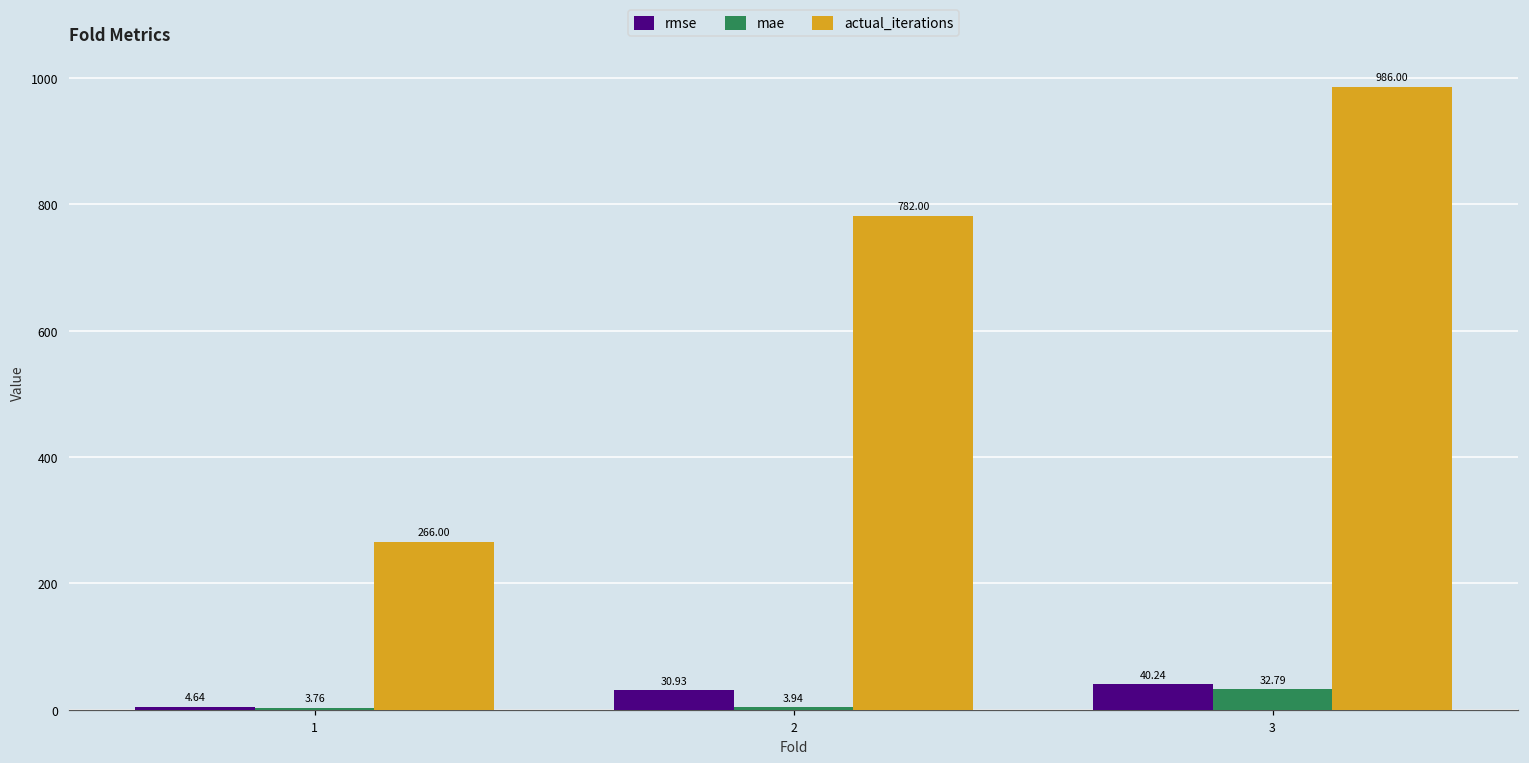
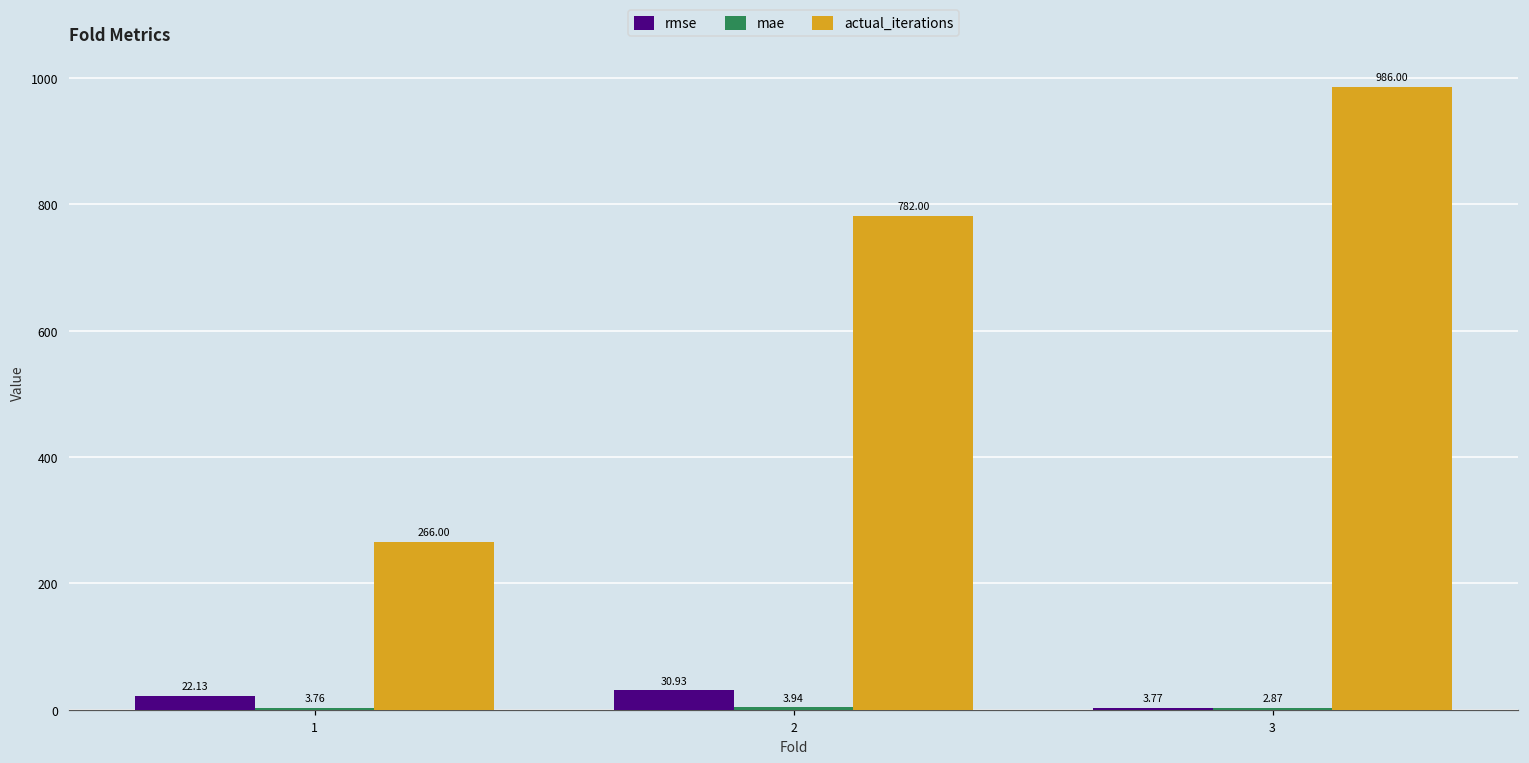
  {
    "rmse": {
-     "1": 4.64,
+     "1": 22.13,
      "2": 30.93,
-     "3": 40.24
+     "3": 3.77
    },
    "mae": {
      "1": 3.76,
      "2": 3.94,
-     "3": 32.79
+     "3": 2.87
    },
    "actual_iterations": {
      "1": 266.00,
      "2": 782.00,
      "3": 986.00
    }
  }
